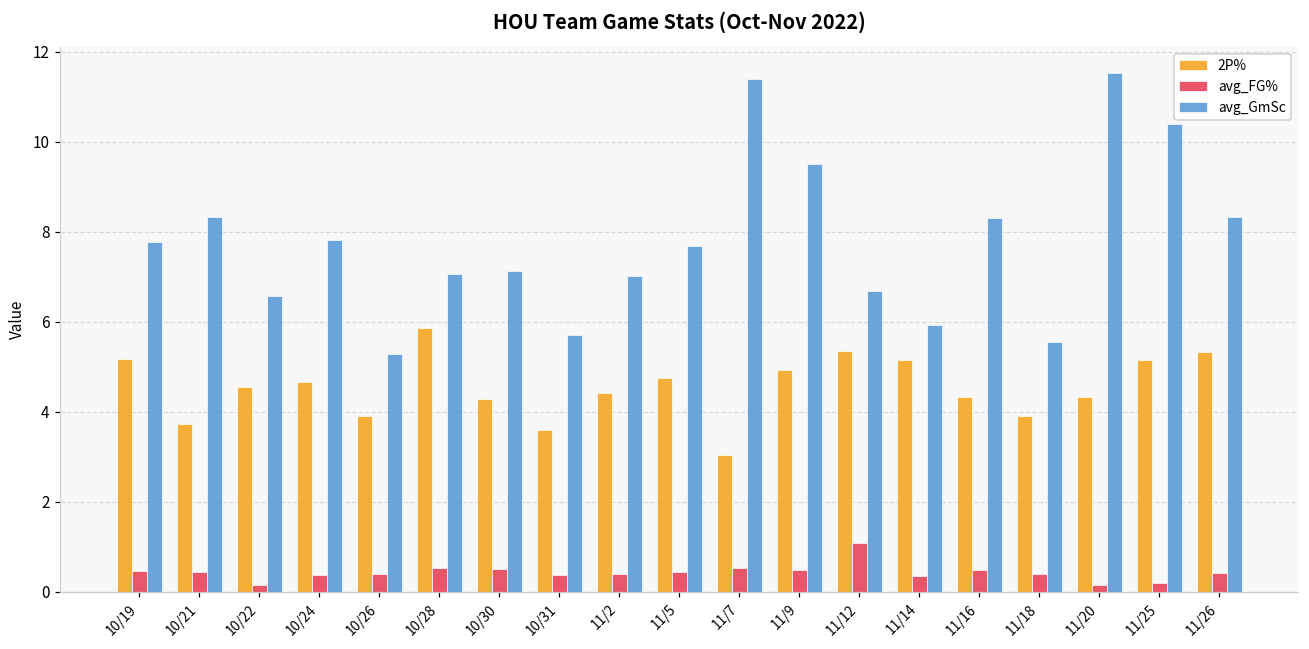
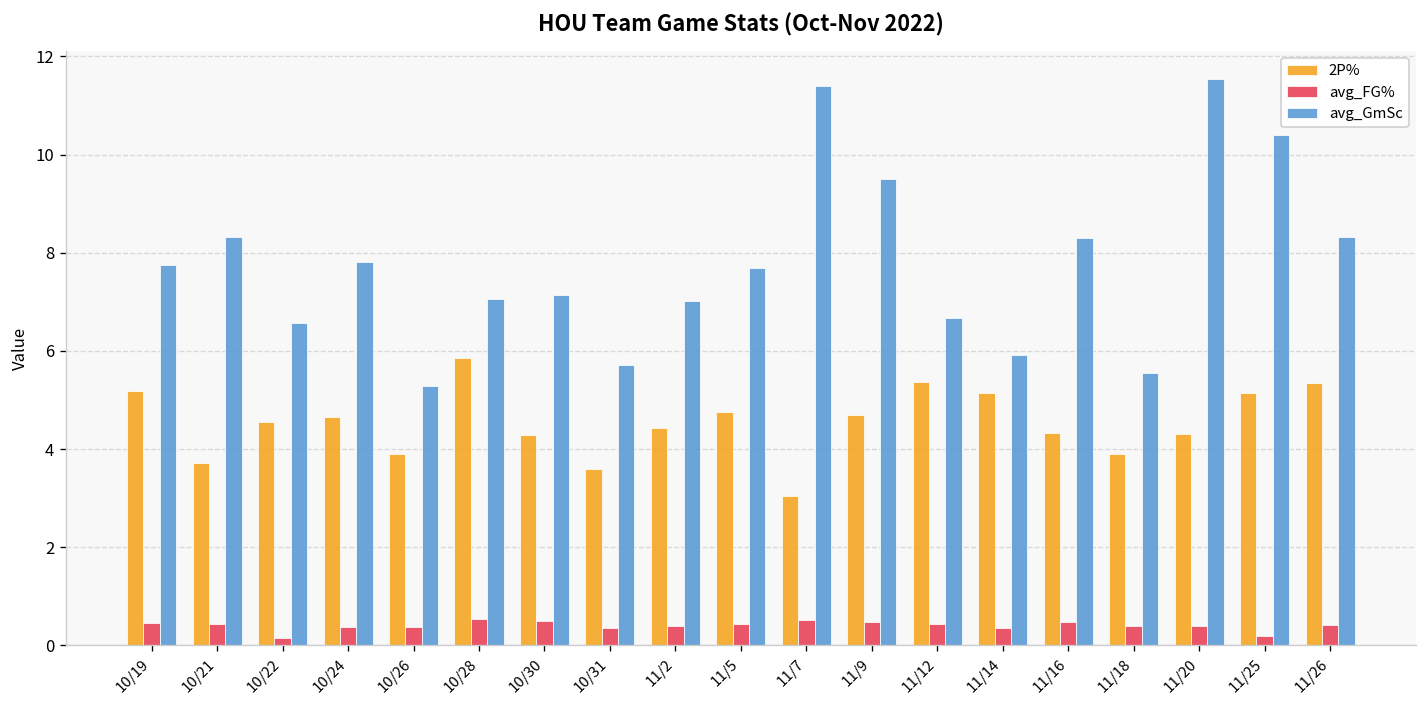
  {
    "2P%": {
      "10/19": 5.2,
      "10/21": 3.7,
      "10/22": 4.6,
      "10/24": 4.7,
      "10/26": 3.9,
      "10/28": 5.8,
      "10/30": 4.3,
      "10/31": 3.6,
      "11/2": 4.4,
      "11/5": 4.7,
      "11/7": 3.0,
-     "11/9": 4.9,
+     "11/9": 4.7,
      "11/12": 5.4,
      "11/14": 5.1,
      "11/16": 4.3,
      "11/18": 3.9,
      "11/20": 4.3,
      "11/25": 5.1,
      "11/26": 5.3
    },
    "avg_FG%": {
      "10/19": 0.4,
      "10/21": 0.4,
      "10/22": 0.1,
      "10/24": 0.4,
      "10/26": 0.4,
      "10/28": 0.5,
      "10/30": 0.5,
      "10/31": 0.4,
      "11/2": 0.4,
      "11/5": 0.4,
      "11/7": 0.5,
      "11/9": 0.5,
-     "11/12": 1.1,
+     "11/12": 0.4,
      "11/14": 0.4,
      "11/16": 0.5,
      "11/18": 0.4,
-     "11/20": 0.2,
+     "11/20": 0.4,
      "11/25": 0.2,
      "11/26": 0.4
    },
    "avg_GmSc": {
      "10/19": 7.8,
      "10/21": 8.3,
      "10/22": 6.6,
      "10/24": 7.8,
      "10/26": 5.3,
      "10/28": 7.1,
      "10/30": 7.1,
      "10/31": 5.7,
      "11/2": 7.0,
      "11/5": 7.7,
      "11/7": 11.4,
      "11/9": 9.5,
      "11/12": 6.7,
      "11/14": 5.9,
      "11/16": 8.3,
      "11/18": 5.5,
      "11/20": 11.5,
      "11/25": 10.4,
      "11/26": 8.3
    }
  }
